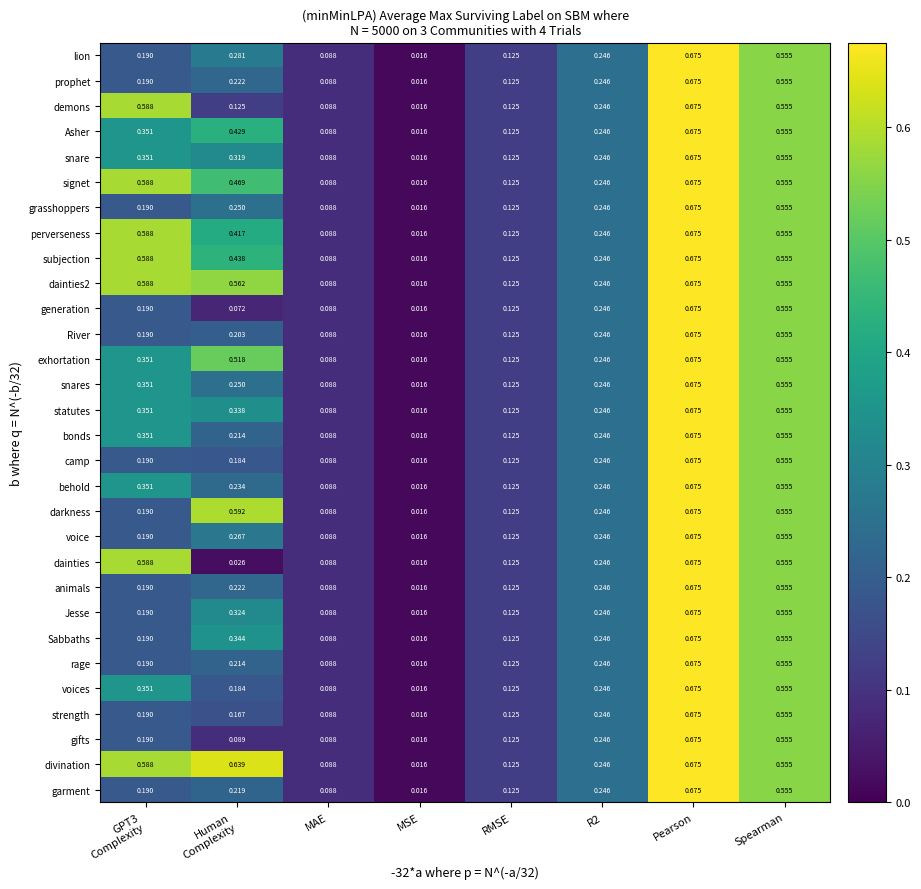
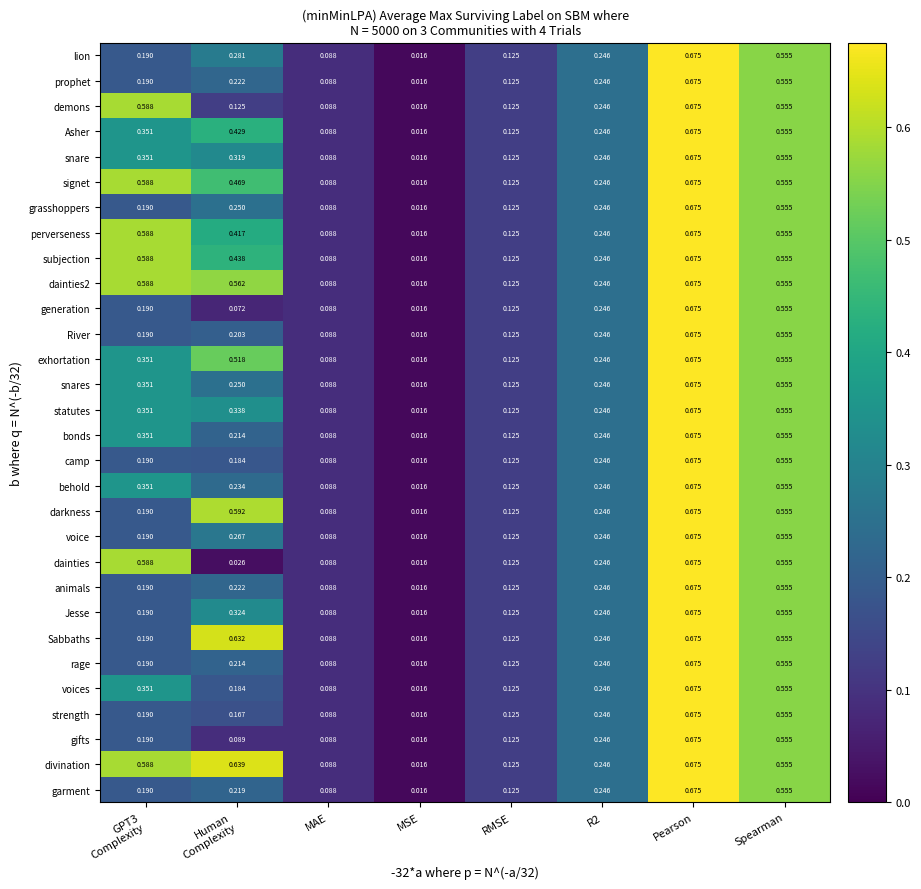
  {
    "Sabbaths": {
      "GPT3 Complexity": 0.190,
-     "Human Complexity": 0.344,
+     "Human Complexity": 0.632,
      "MAE": 0.088,
      "MSE": 0.016,
      "RMSE": 0.125,
      "R2": 0.246,
      "Pearson": 0.675,
      "Spearman": 0.555
    }
  }
